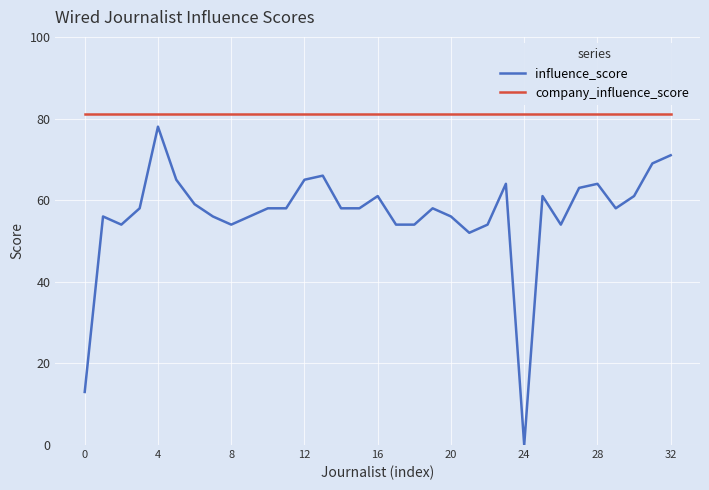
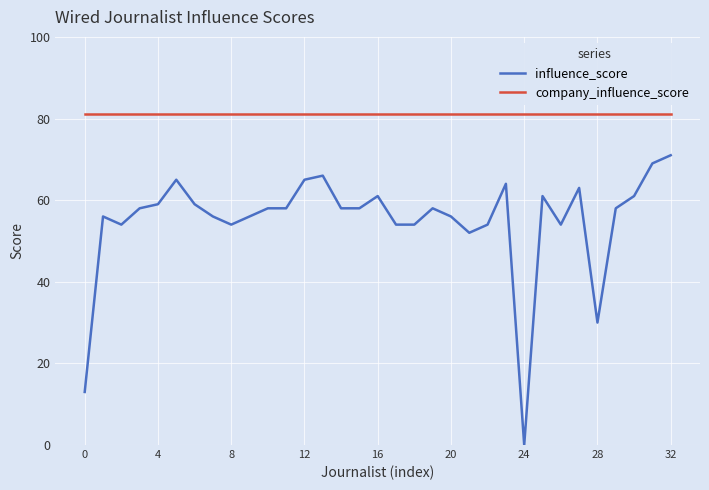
  {
    "influence_score": {
      "0": 13,
-     "4": 78,
+     "4": 59,
      "8": 54,
      "12": 65,
      "16": 61,
      "20": 56,
      "24": 0,
-     "28": 64,
+     "28": 30,
      "32": 71
    },
    "company_influence_score": {
      "0": 81,
      "4": 81,
      "8": 81,
      "12": 81,
      "16": 81,
      "20": 81,
      "24": 81,
      "28": 81,
      "32": 81
    }
  }
